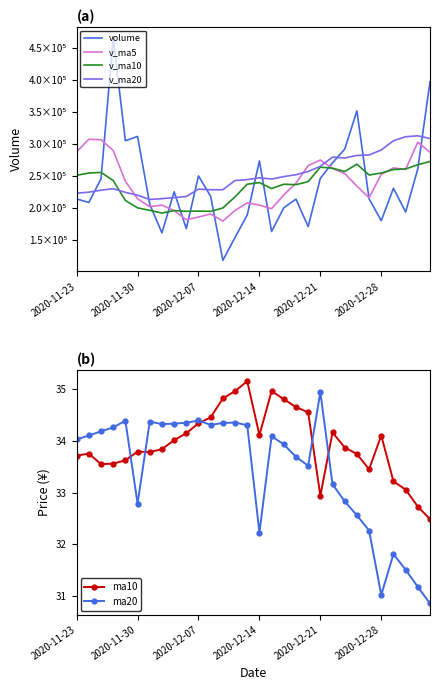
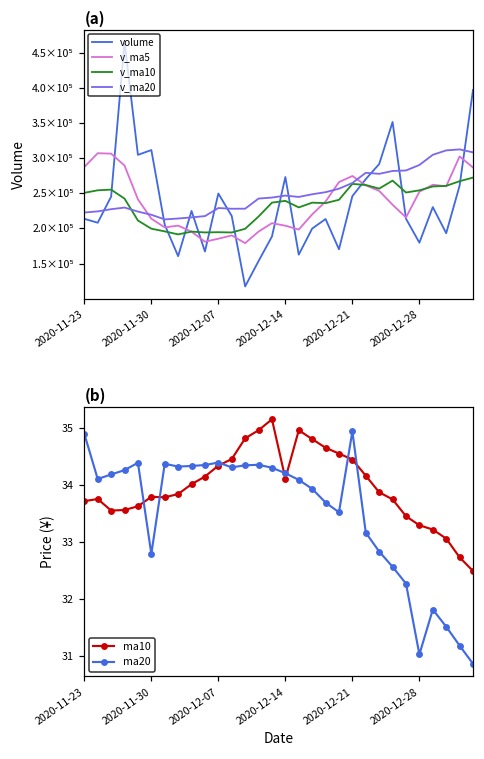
  {
    "(b)": {
      "ma10": {
        "2020-11-23": 33.7,
        "2020-11-30": 33.8,
        "2020-12-07": 34.3,
        "2020-12-14": 34.1,
-       "2020-12-21": 32.9,
-       "2020-12-28": 34.1
+       "2020-12-21": 34.4,
+       "2020-12-28": 33.3
      },
      "ma20": {
-       "2020-11-23": 34.0,
+       "2020-11-23": 34.9,
        "2020-11-30": 32.8,
        "2020-12-07": 34.4,
-       "2020-12-14": 32.2,
+       "2020-12-14": 34.2,
        "2020-12-21": 34.9,
        "2020-12-28": 31.0
      }
    }
  }
